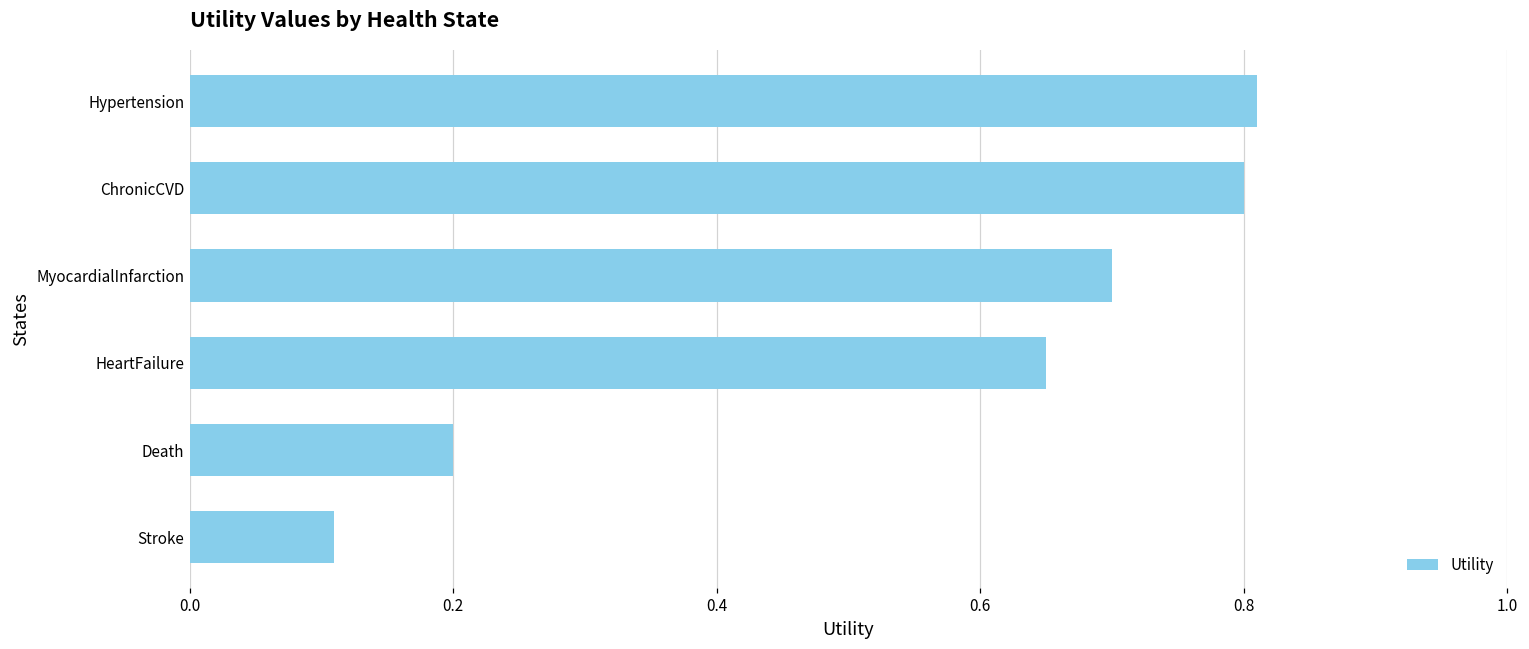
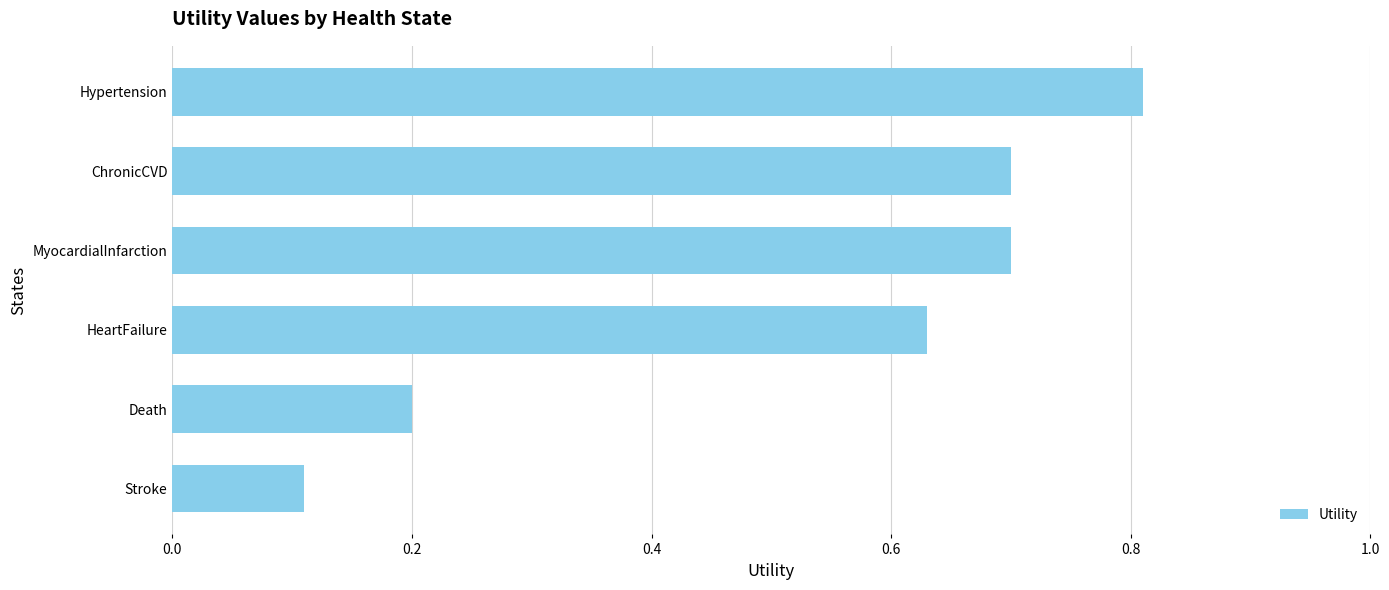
  {
    "Hypertension": 0.81,
-   "ChronicCVD": 0.8,
+   "ChronicCVD": 0.7,
    "MyocardialInfarction": 0.70,
-   "HeartFailure": 0.65,
+   "HeartFailure": 0.63,
    "Death": 0.20,
    "Stroke": 0.11
  }
